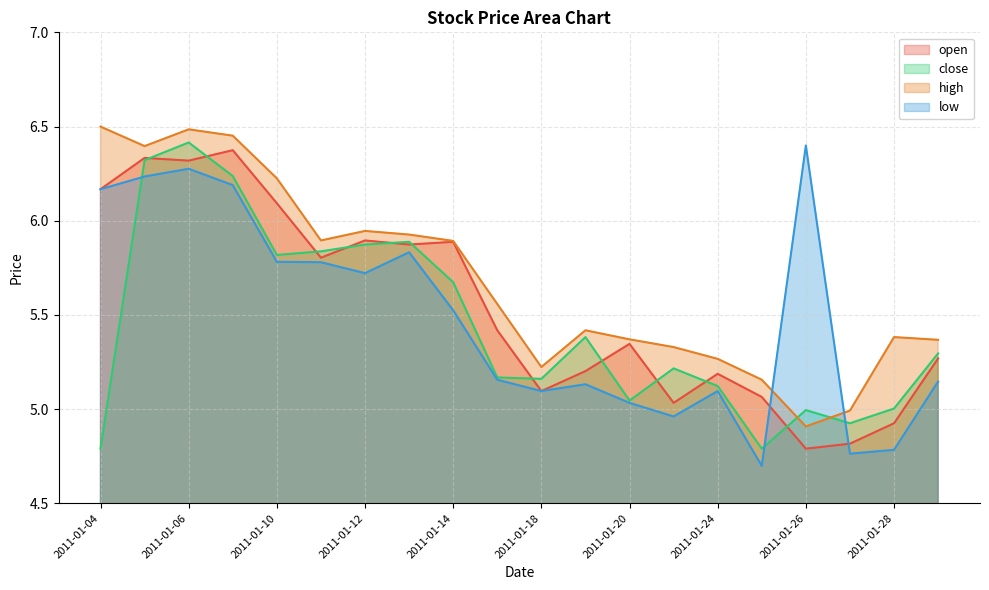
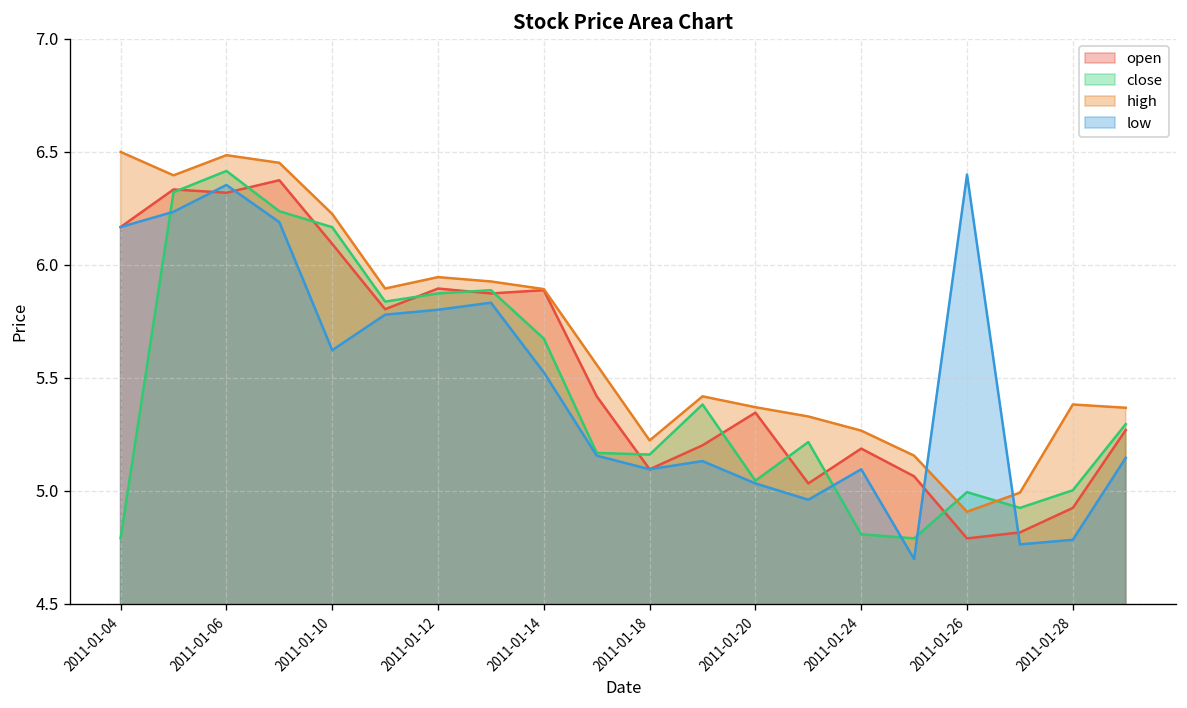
  {
    "close": {
      "2011-01-04": 4.79,
      "2011-01-06": 6.42,
-     "2011-01-10": 5.82,
+     "2011-01-10": 6.17,
      "2011-01-12": 5.87,
      "2011-01-14": 5.67,
      "2011-01-18": 5.16,
-     "2011-01-24": 5.12,
+     "2011-01-24": 4.81,
      "2011-01-26": 4.99,
      "2011-01-28": 5.00
    },
    "low": {
-     "2011-01-06": 6.28,
-     "2011-01-10": 5.78,
-     "2011-01-12": 5.72,
+     "2011-01-06": 6.35,
+     "2011-01-10": 5.62,
+     "2011-01-12": 5.80,
      "2011-01-14": 5.52,
      "2011-01-24": 5.10,
      "2011-01-26": 6.40,
      "2011-01-28": 4.78
    }
  }
